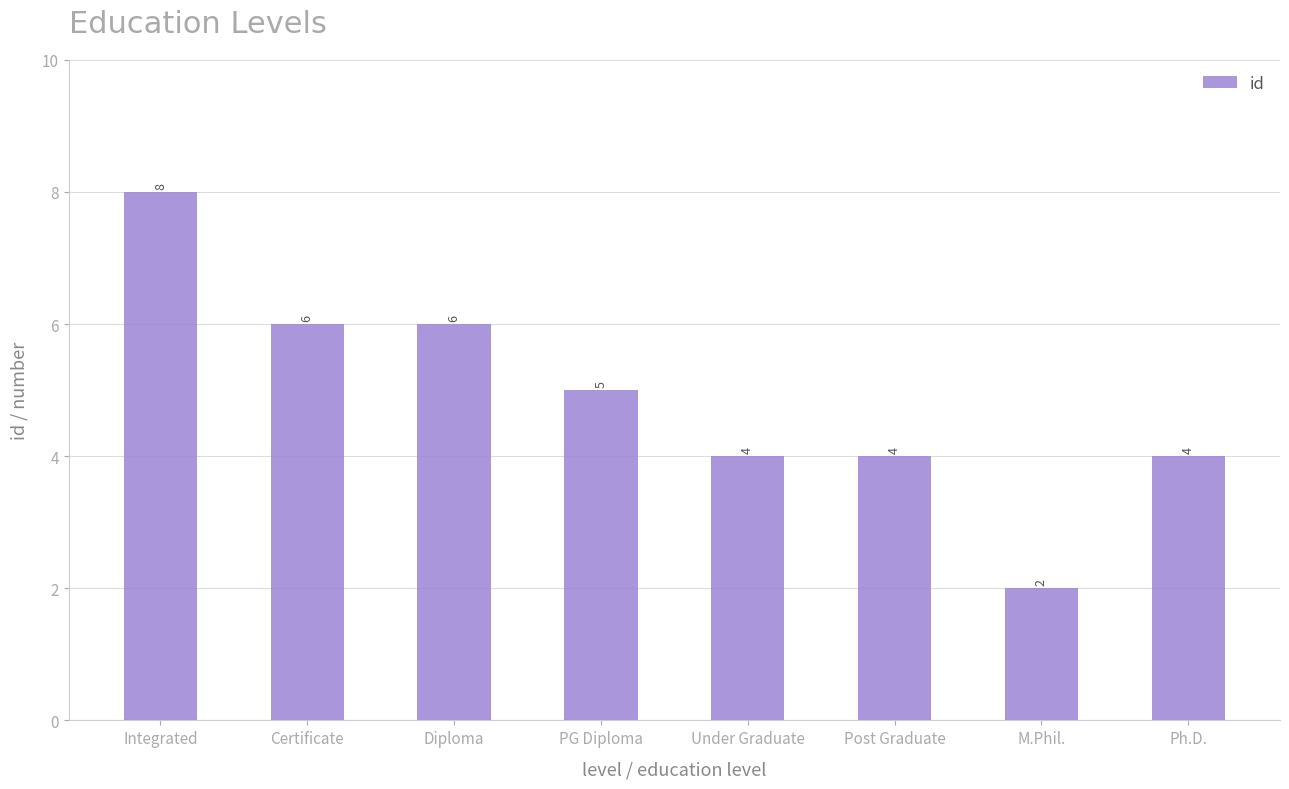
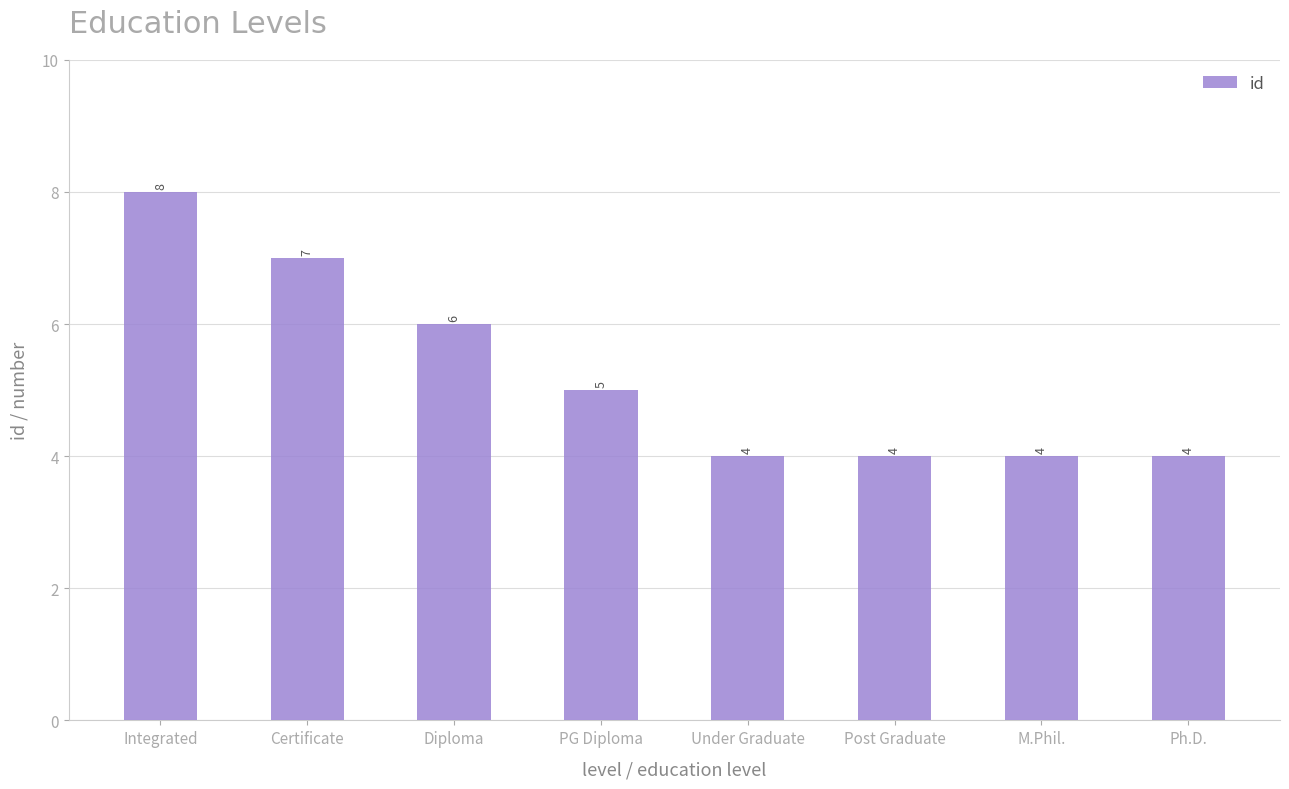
  {
    "Integrated": 8,
-   "Certificate": 6,
+   "Certificate": 7,
    "Diploma": 6,
    "PG Diploma": 5,
    "Under Graduate": 4,
    "Post Graduate": 4,
-   "M.Phil.": 2,
+   "M.Phil.": 4,
    "Ph.D.": 4
  }
